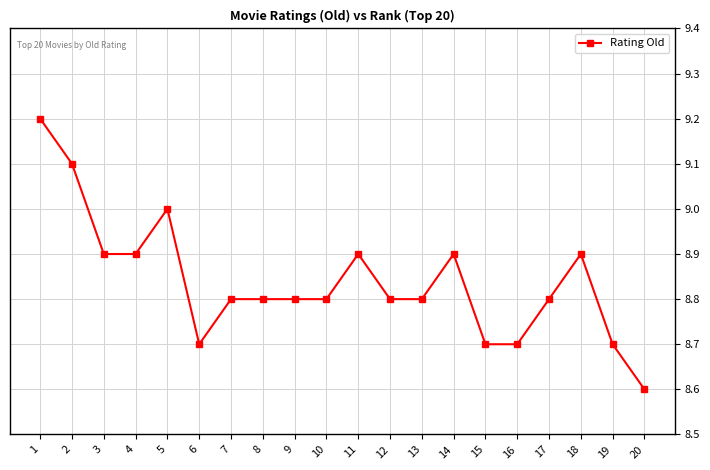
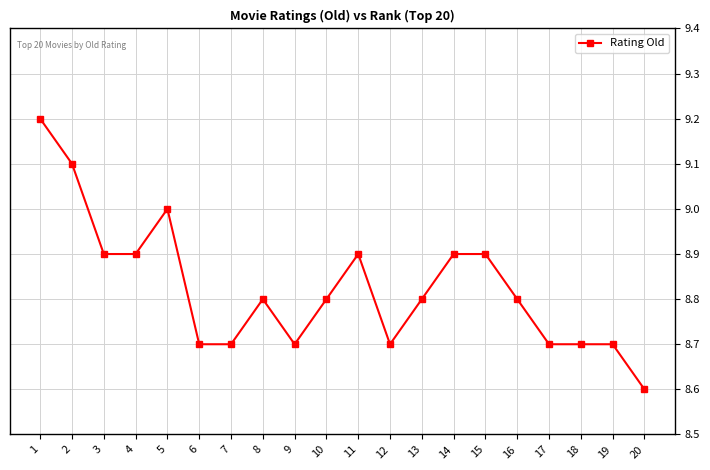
  {
    "1": 9.2,
    "2": 9.1,
    "3": 8.9,
    "4": 8.9,
    "5": 9.0,
    "6": 8.7,
-   "7": 8.8,
+   "7": 8.7,
    "8": 8.8,
-   "9": 8.8,
+   "9": 8.7,
    "10": 8.8,
    "11": 8.9,
-   "12": 8.8,
+   "12": 8.7,
    "13": 8.8,
    "14": 8.9,
-   "15": 8.7,
-   "16": 8.7,
-   "17": 8.8,
-   "18": 8.9,
+   "15": 8.9,
+   "16": 8.8,
+   "17": 8.7,
+   "18": 8.7,
    "19": 8.7,
    "20": 8.6
  }
